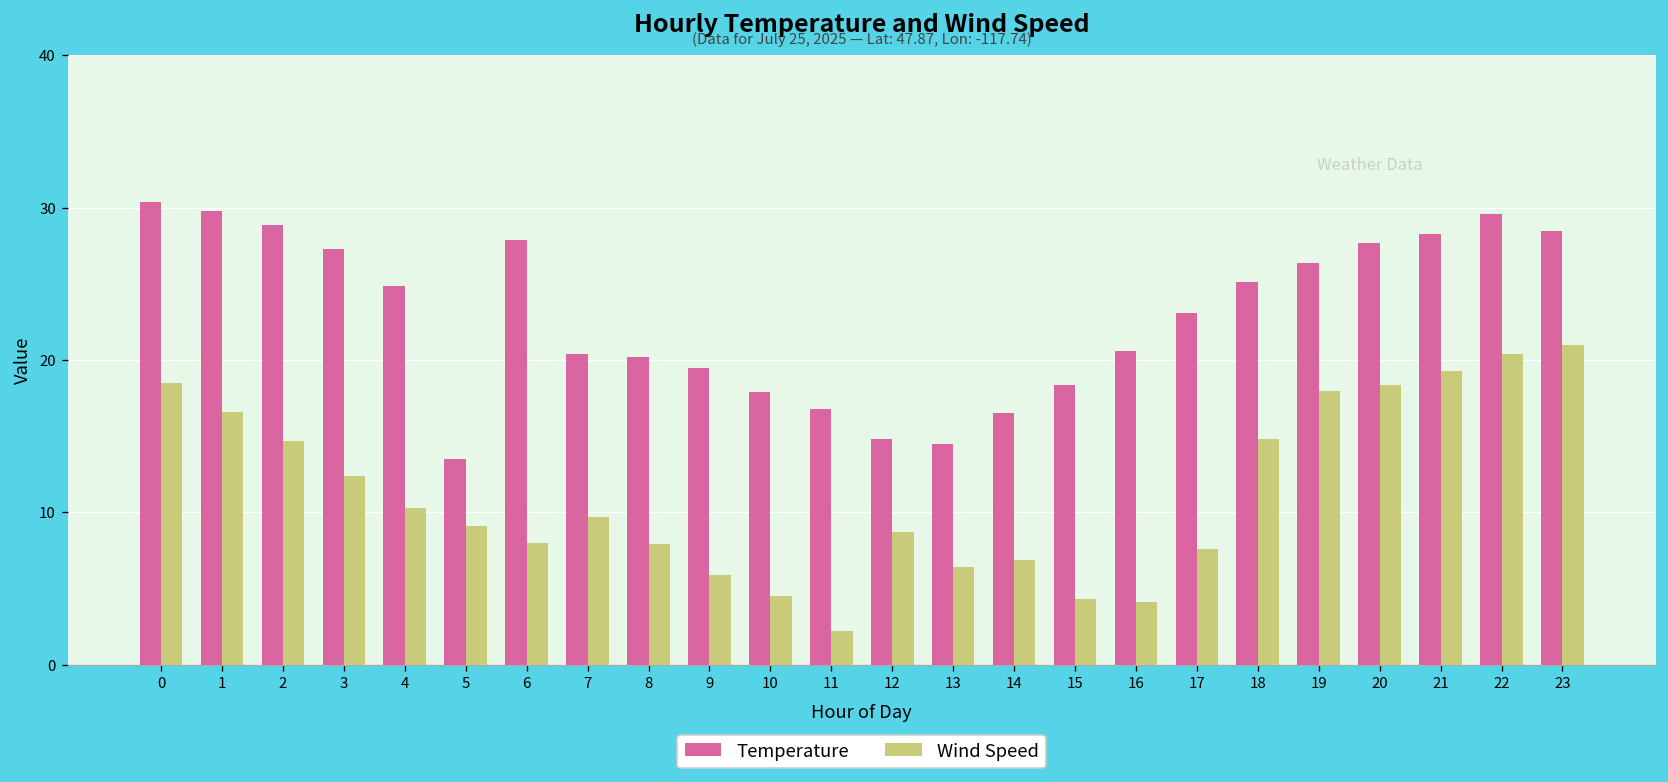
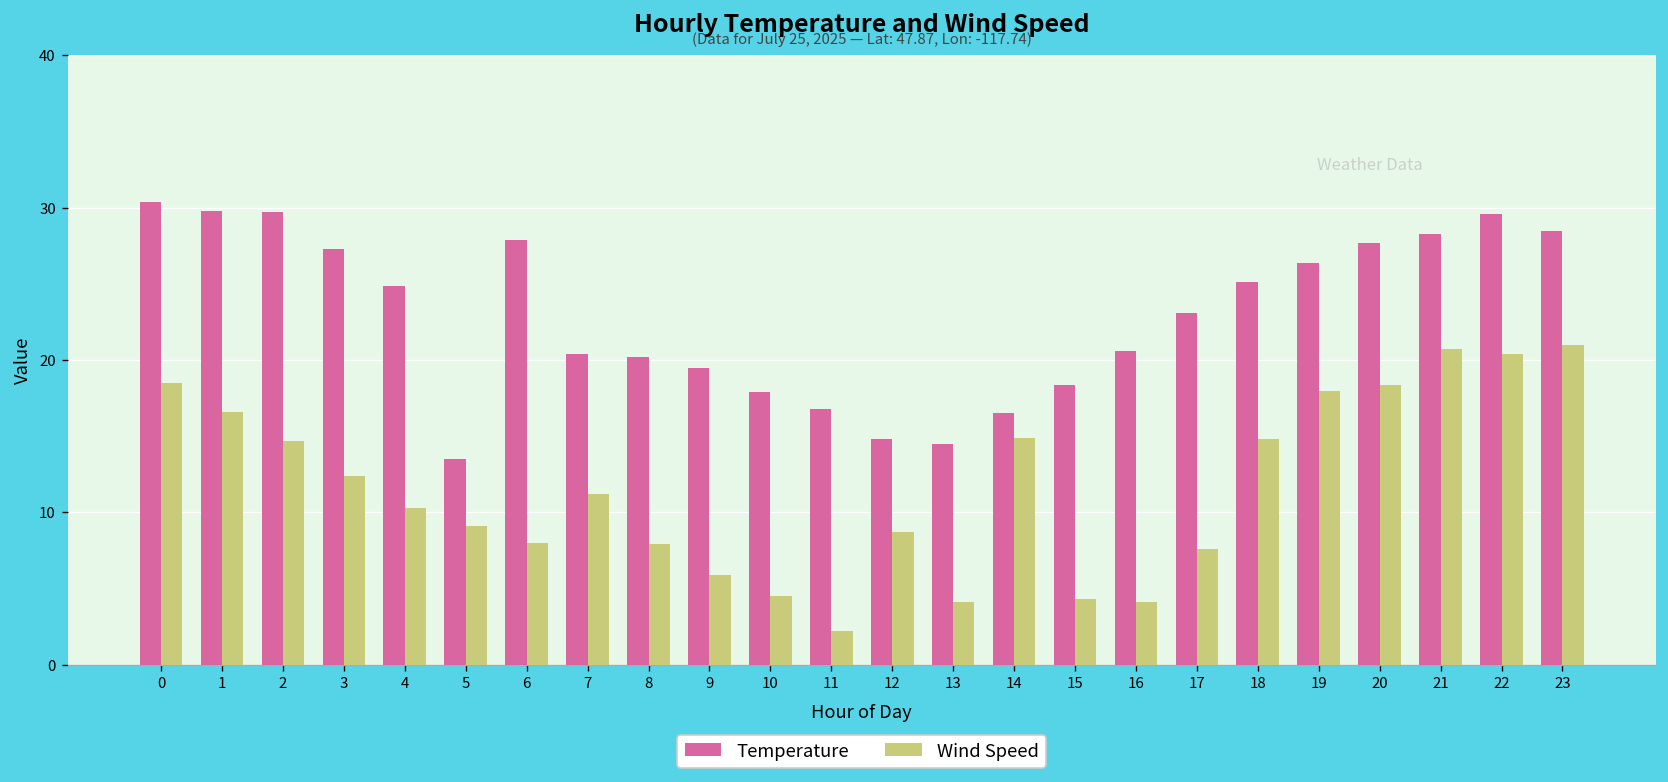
  {
    "Temperature": {
      "0": 30.4,
      "1": 29.8,
-     "2": 28.9,
+     "2": 29.7,
      "3": 27.3,
      "4": 24.9,
      "5": 13.5,
      "6": 27.9,
      "7": 20.4,
      "8": 20.2,
      "9": 19.5,
      "10": 17.9,
      "11": 16.8,
      "12": 14.8,
      "13": 14.5,
      "14": 16.5,
      "15": 18.4,
      "16": 20.6,
      "17": 23.1,
      "18": 25.1,
      "19": 26.4,
      "20": 27.7,
      "21": 28.3,
      "22": 29.6,
      "23": 28.5
    },
    "Wind Speed": {
      "0": 18.5,
      "1": 16.6,
      "2": 14.7,
      "3": 12.4,
      "4": 10.3,
      "5": 9.1,
      "6": 8.0,
-     "7": 9.7,
+     "7": 11.2,
      "8": 7.9,
      "9": 5.9,
      "10": 4.5,
      "11": 2.2,
      "12": 8.7,
-     "13": 6.4,
-     "14": 6.9,
+     "13": 4.1,
+     "14": 14.9,
      "15": 4.3,
      "16": 4.1,
      "17": 7.6,
      "18": 14.8,
      "19": 18.0,
      "20": 18.4,
-     "21": 19.3,
+     "21": 20.7,
      "22": 20.4,
      "23": 21.0
    }
  }
